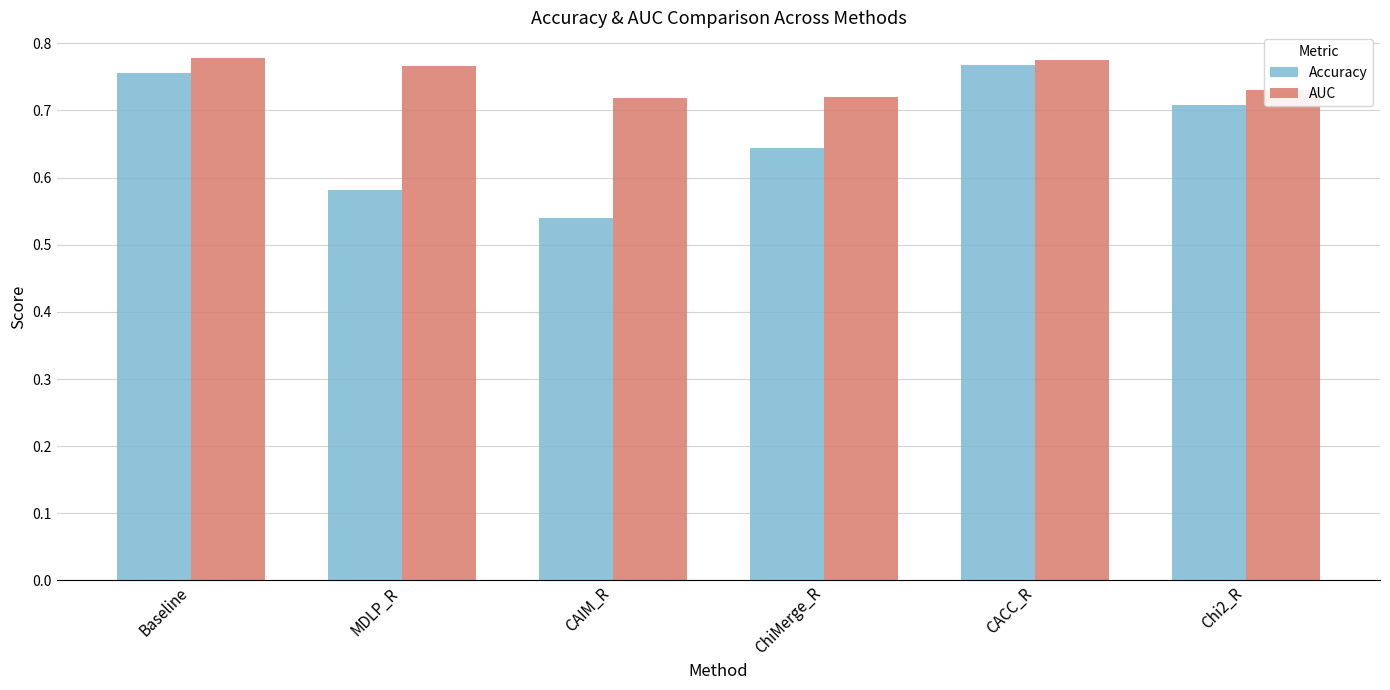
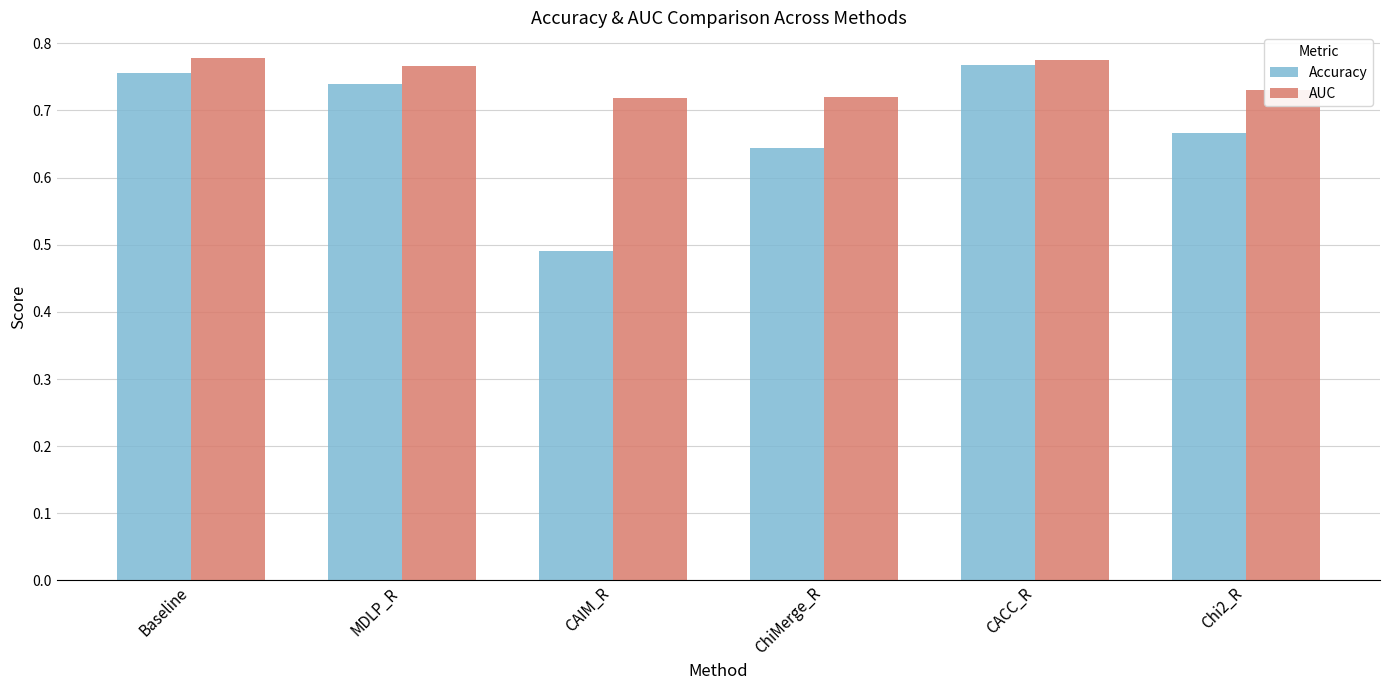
  {
    "Accuracy": {
      "Baseline": 0.76,
-     "MDLP_R": 0.58,
-     "CAIM_R": 0.54,
+     "MDLP_R": 0.74,
+     "CAIM_R": 0.49,
      "ChiMerge_R": 0.64,
      "CACC_R": 0.77,
-     "Chi2_R": 0.71
+     "Chi2_R": 0.67
    },
    "AUC": {
      "Baseline": 0.78,
      "MDLP_R": 0.77,
      "CAIM_R": 0.72,
      "ChiMerge_R": 0.72,
      "CACC_R": 0.78
    }
  }
